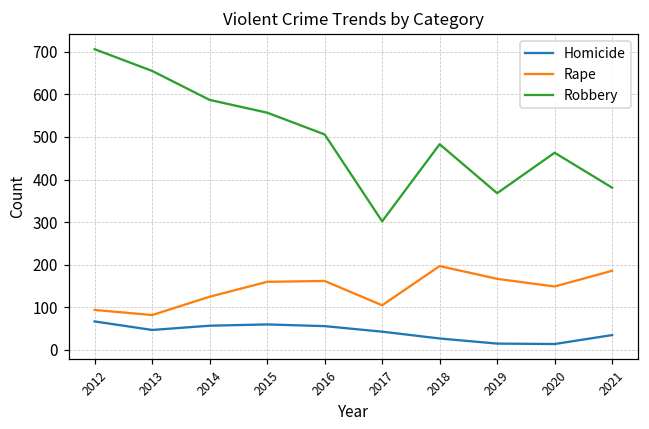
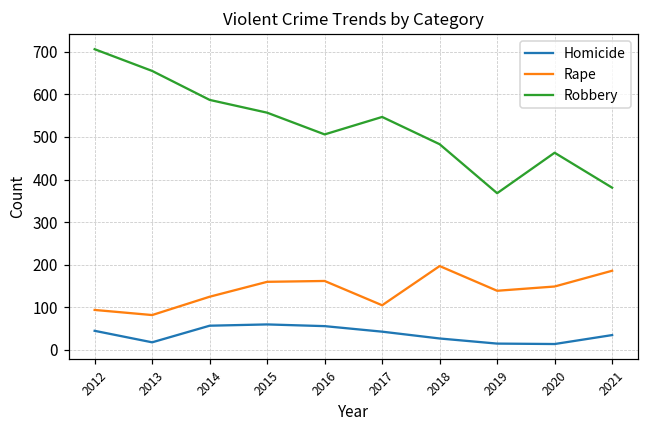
  {
    "Homicide": {
-     "2012": 70,
-     "2013": 50,
+     "2012": 50,
+     "2013": 20,
      "2014": 60,
      "2015": 60,
      "2016": 60,
      "2017": 40,
      "2018": 30,
      "2019": 20,
      "2020": 10,
      "2021": 40
    },
    "Rape": {
      "2012": 90,
      "2013": 80,
      "2014": 130,
      "2015": 160,
      "2016": 160,
      "2017": 110,
      "2018": 200,
-     "2019": 170,
+     "2019": 140,
      "2020": 150,
      "2021": 190
    },
    "Robbery": {
      "2012": 710,
      "2013": 660,
      "2014": 590,
      "2015": 560,
      "2016": 510,
-     "2017": 300,
+     "2017": 550,
      "2018": 480,
      "2019": 370,
      "2020": 460,
      "2021": 380
    }
  }
